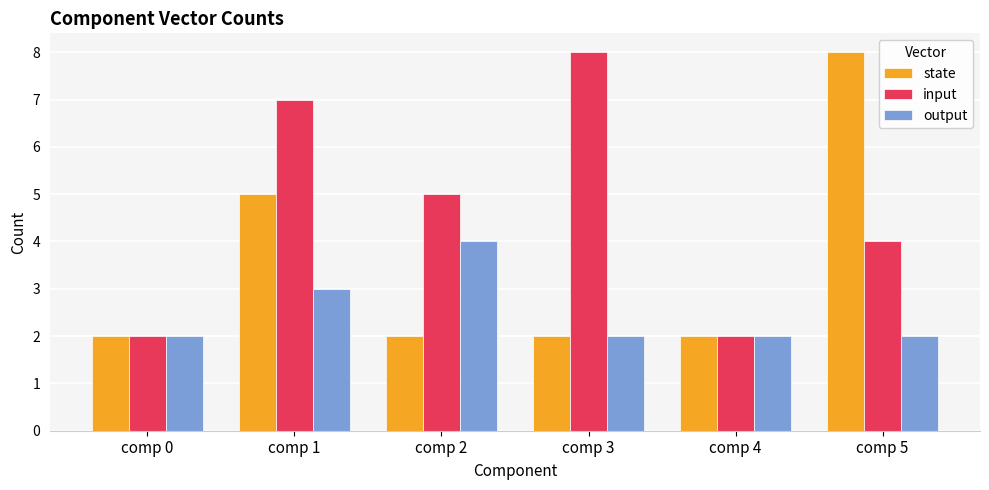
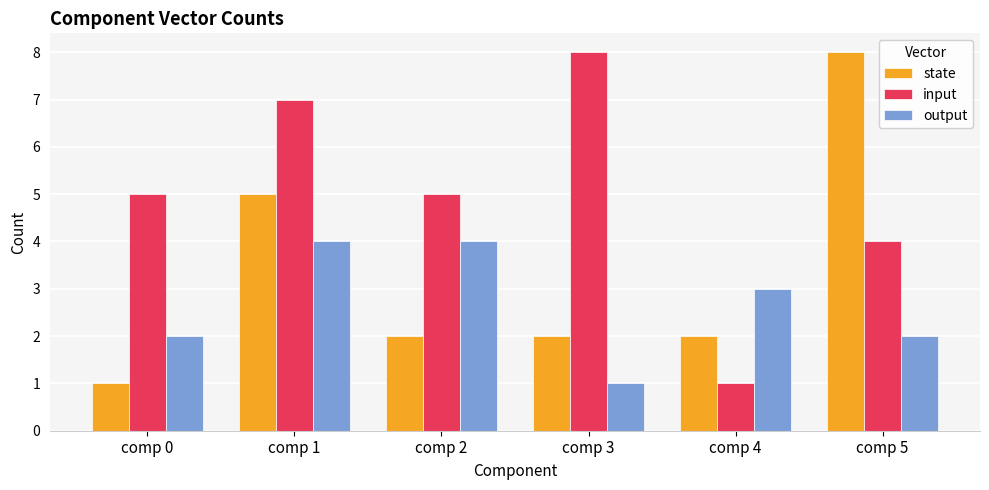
  {
    "state": {
-     "comp 0": 2,
+     "comp 0": 1,
      "comp 1": 5,
      "comp 2": 2,
      "comp 3": 2,
      "comp 4": 2,
      "comp 5": 8
    },
    "input": {
-     "comp 0": 2,
+     "comp 0": 5,
      "comp 1": 7,
      "comp 2": 5,
      "comp 3": 8,
-     "comp 4": 2,
+     "comp 4": 1,
      "comp 5": 4
    },
    "output": {
      "comp 0": 2,
-     "comp 1": 3,
+     "comp 1": 4,
      "comp 2": 4,
-     "comp 3": 2,
-     "comp 4": 2,
+     "comp 3": 1,
+     "comp 4": 3,
      "comp 5": 2
    }
  }
